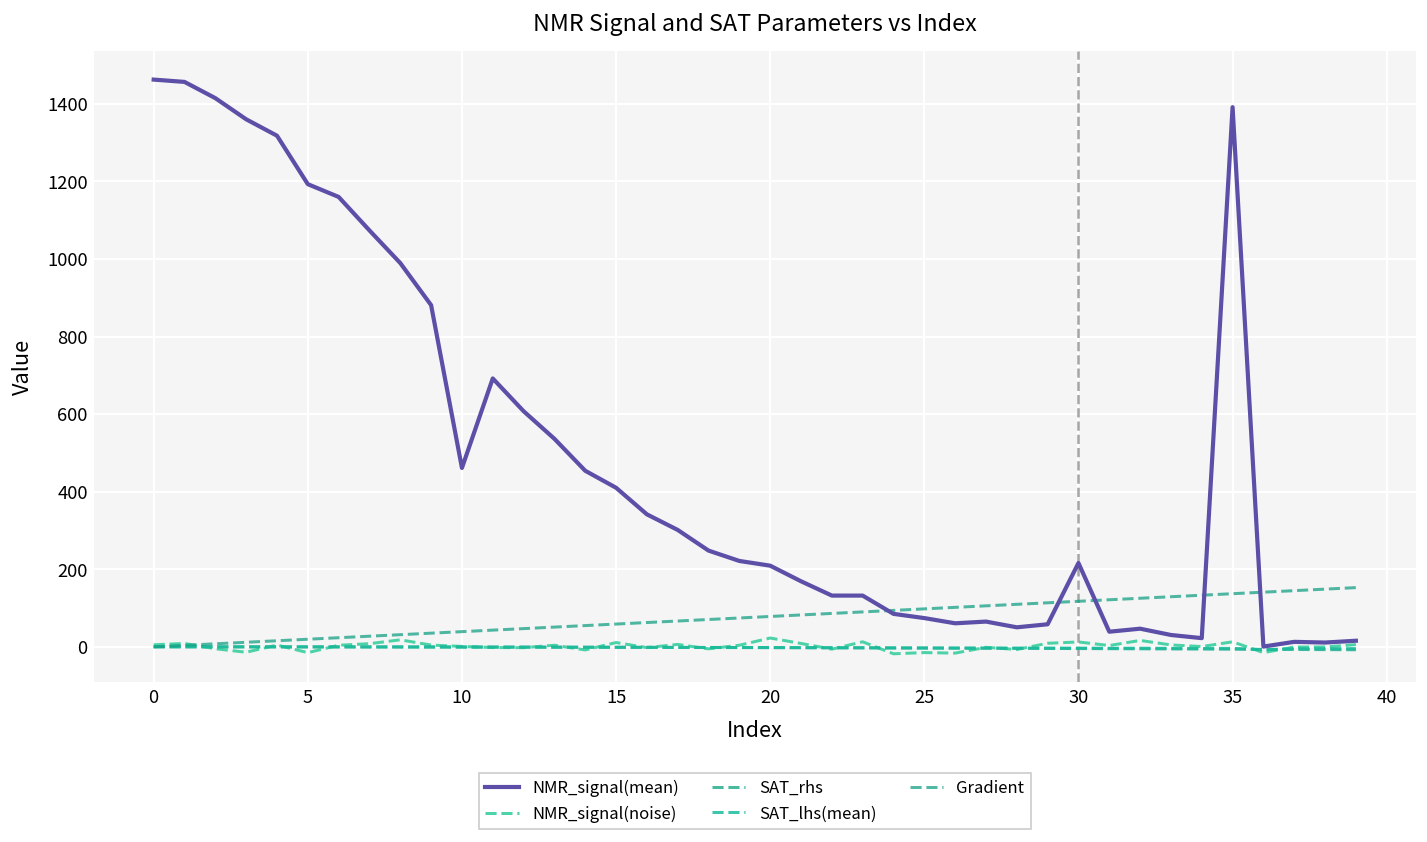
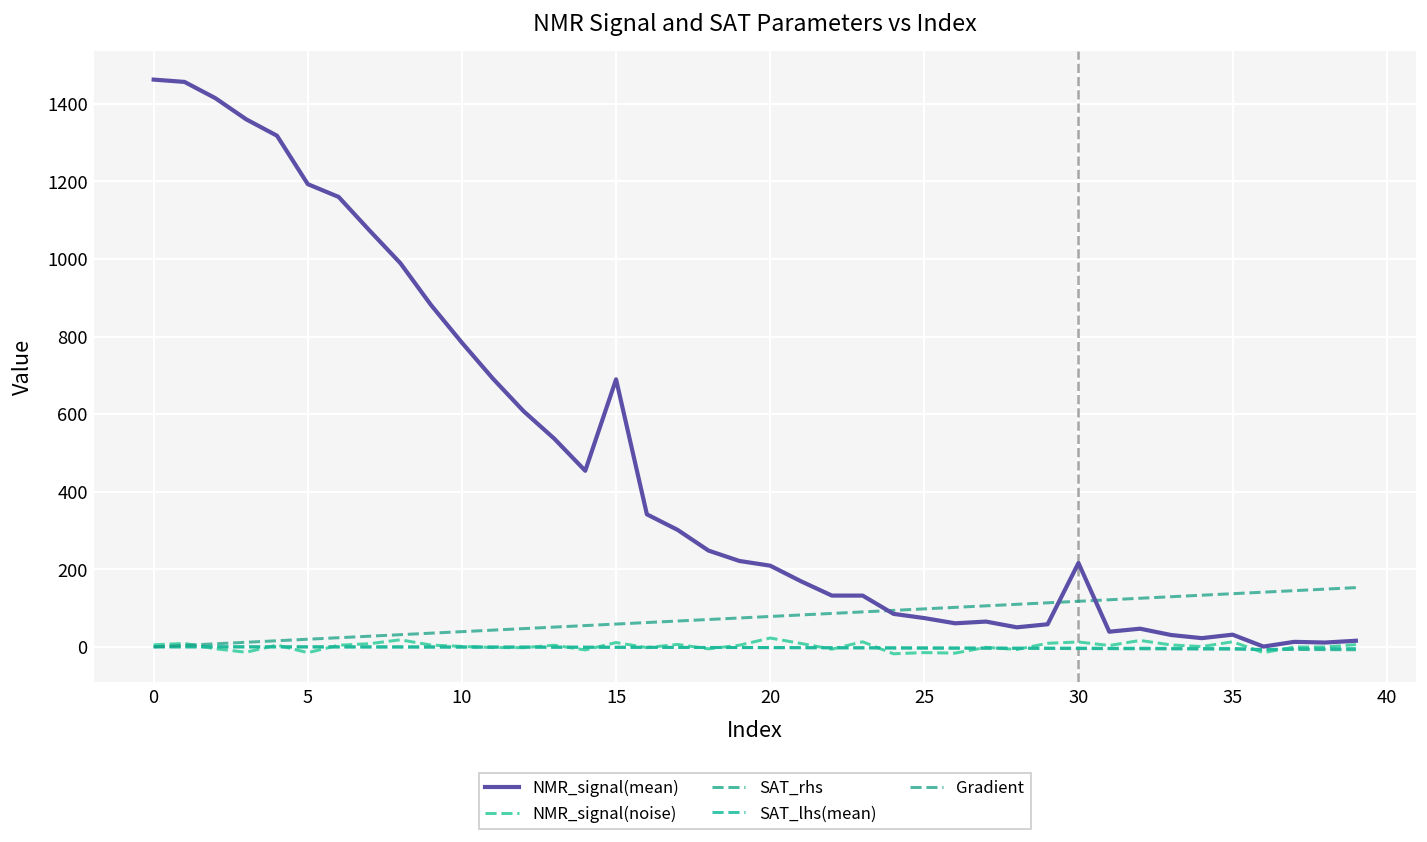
  {
    "NMR_signal(mean)": {
      "0": 1460,
      "5": 1190,
-     "10": 460,
-     "15": 410,
+     "10": 780,
+     "15": 690,
      "20": 210,
      "25": 70,
      "30": 220,
-     "35": 1390
+     "35": 30
    }
  }
